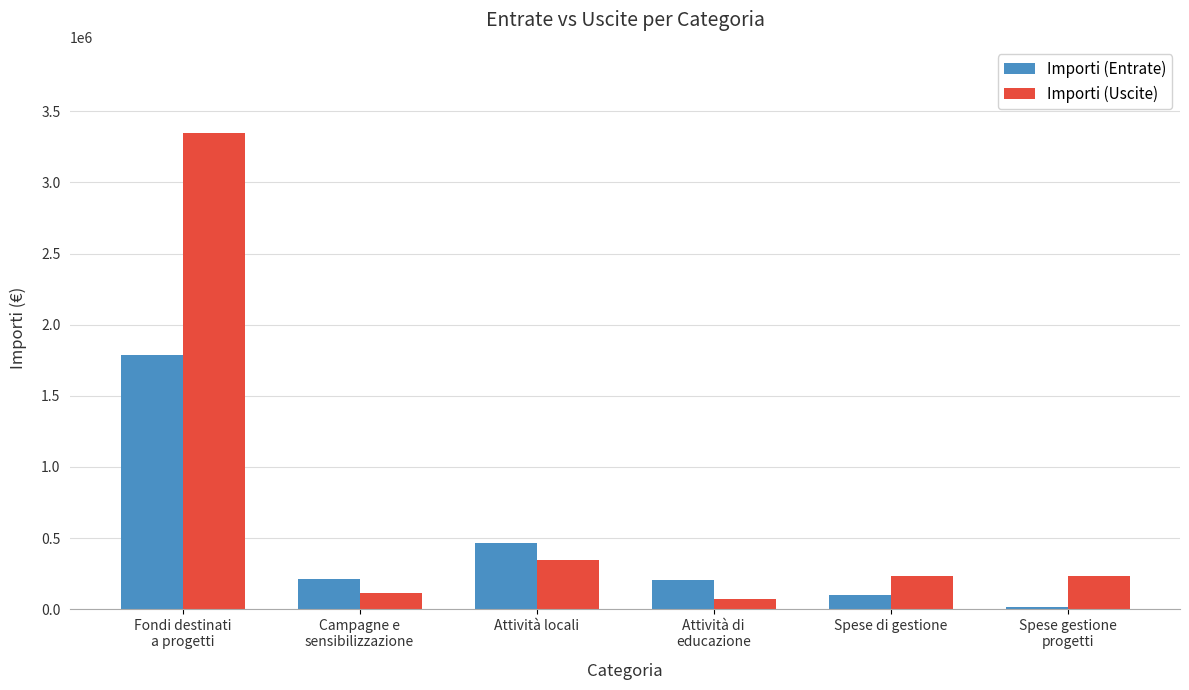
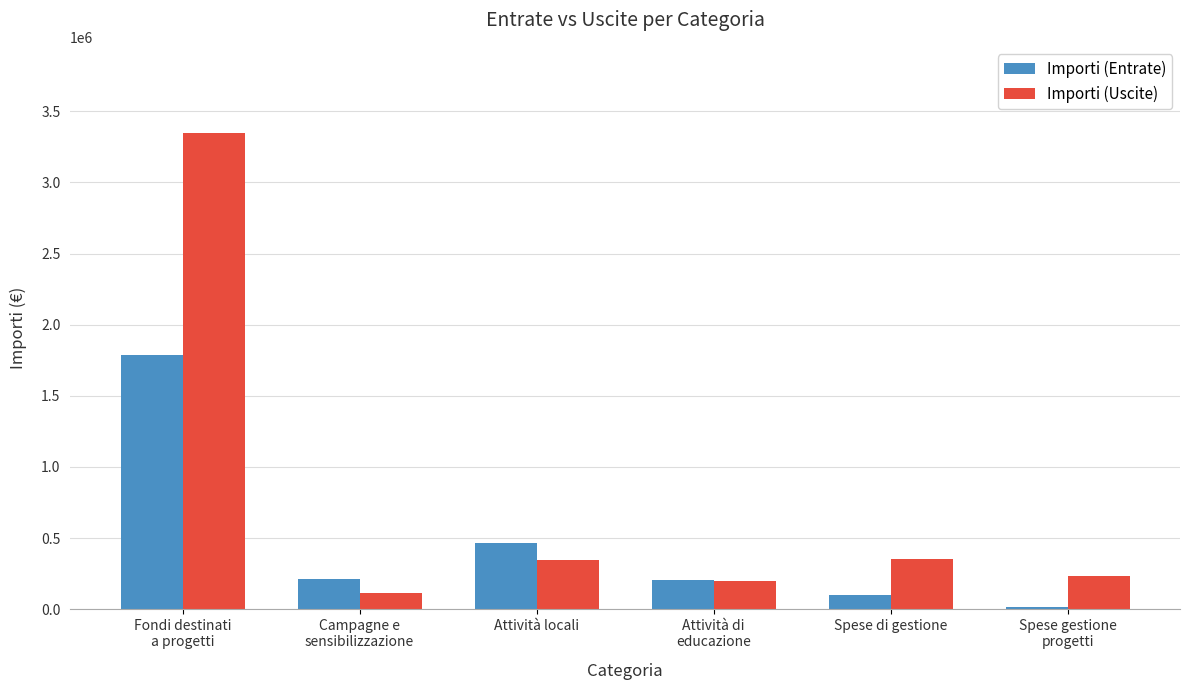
  {
    "Importi (Entrate)": {
      "Fondi destinati a progetti": 1790000,
      "Campagne e sensibilizzazione": 210000,
      "Attività locali": 460000,
      "Attività di educazione": 200000,
      "Spese di gestione": 100000
    },
    "Importi (Uscite)": {
      "Fondi destinati a progetti": 3350000,
      "Campagne e sensibilizzazione": 120000,
      "Attività locali": 350000,
-     "Attività di educazione": 70000,
-     "Spese di gestione": 230000,
+     "Attività di educazione": 200000,
+     "Spese di gestione": 350000,
      "Spese gestione progetti": 240000
    }
  }
